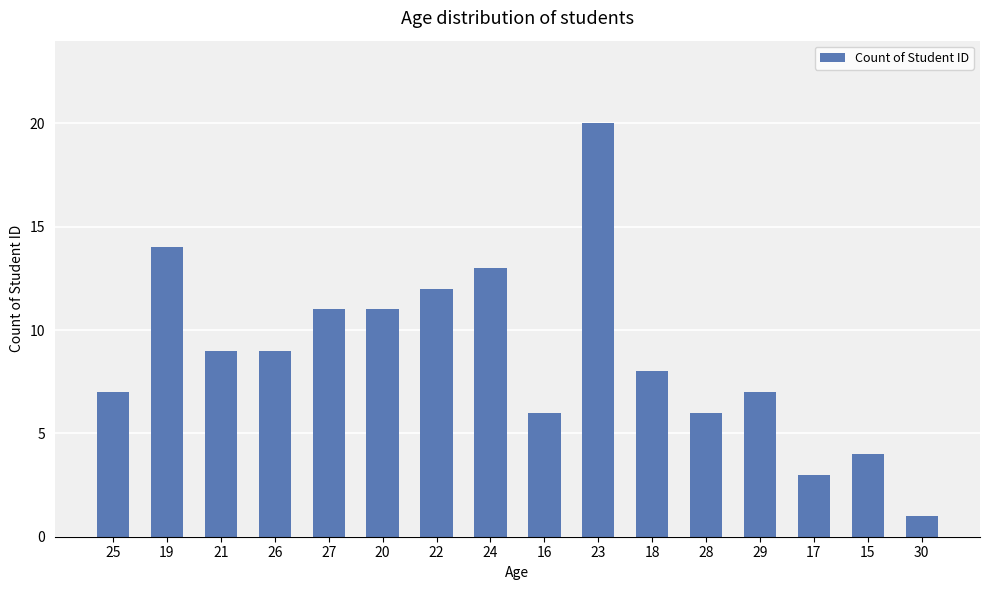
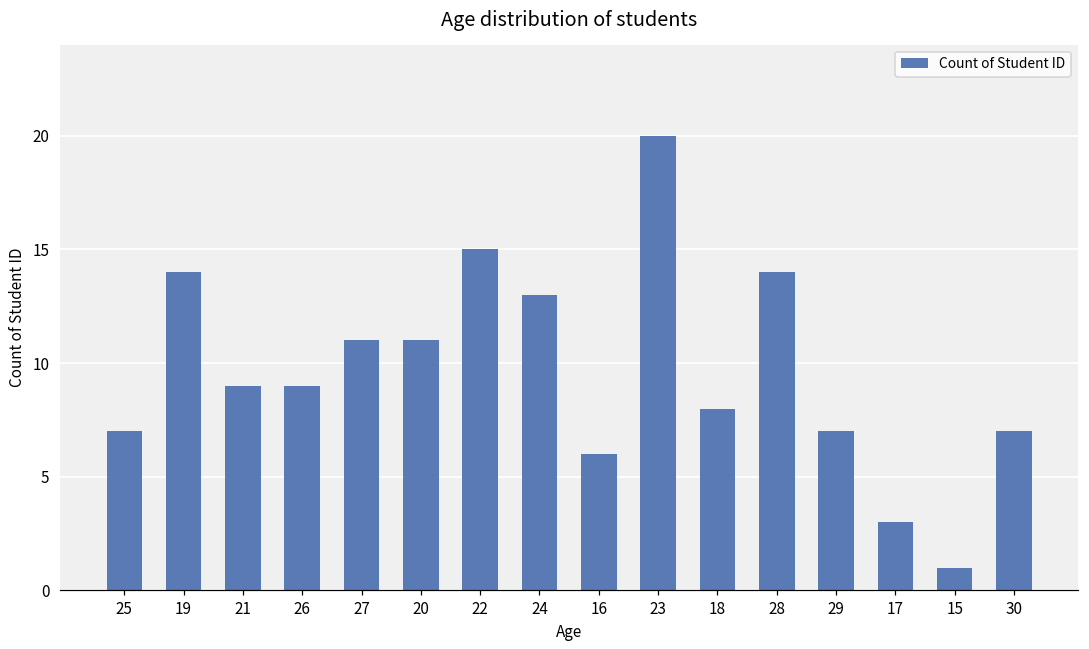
  {
    "25": 7,
    "19": 14,
    "21": 9,
    "26": 9,
    "27": 11,
    "20": 11,
-   "22": 12,
+   "22": 15,
    "24": 13,
    "16": 6,
    "23": 20,
    "18": 8,
-   "28": 6,
+   "28": 14,
    "29": 7,
    "17": 3,
-   "15": 4,
-   "30": 1
+   "15": 1,
+   "30": 7
  }
